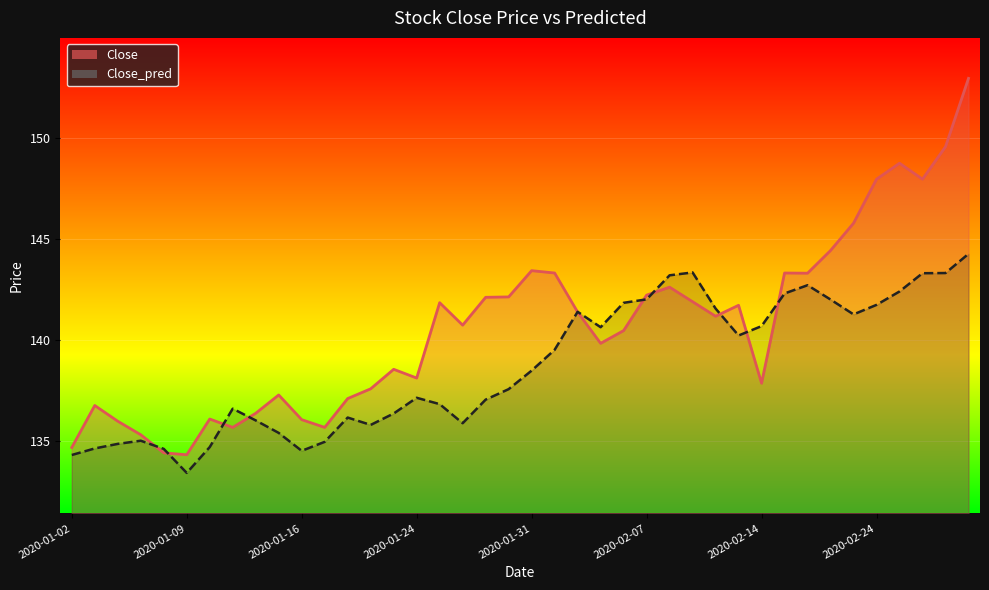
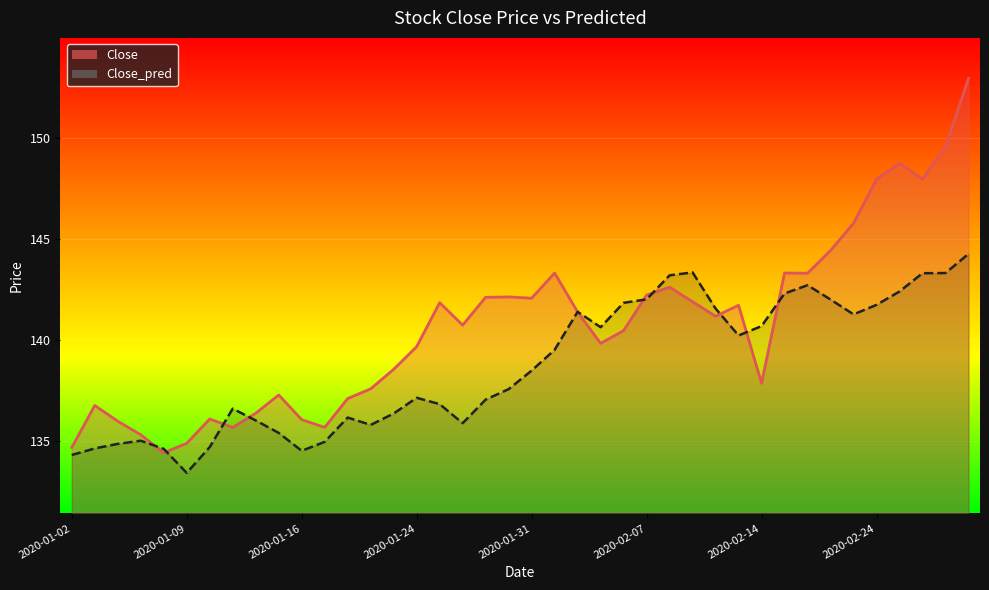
  {
    "Close": {
      "2020-01-02": 134.7,
-     "2020-01-09": 134.3,
+     "2020-01-09": 134.9,
      "2020-01-16": 136.1,
-     "2020-01-24": 138.1,
-     "2020-01-31": 143.4,
+     "2020-01-24": 139.7,
+     "2020-01-31": 142.1,
      "2020-02-07": 142.2,
      "2020-02-14": 137.9,
      "2020-02-24": 147.9
    }
  }
